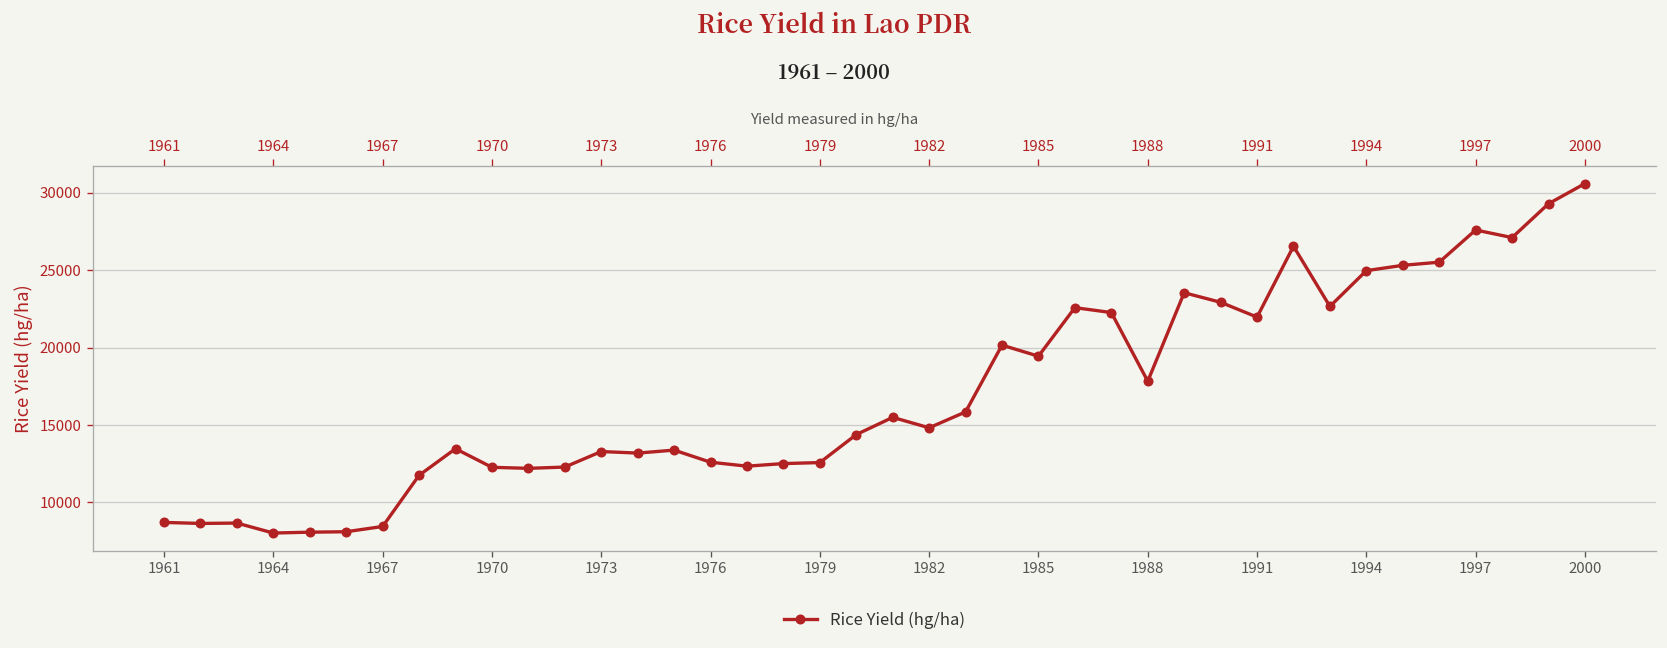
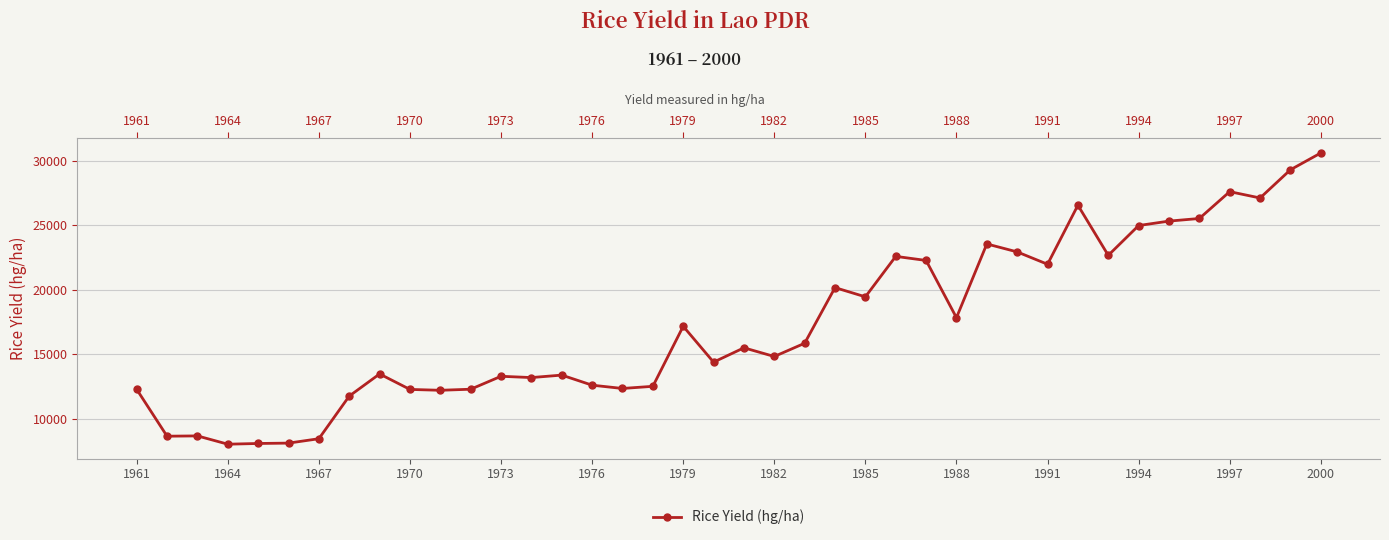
  {
-   "1961": 8700,
+   "1961": 12300,
    "1964": 8000,
    "1967": 8400,
    "1970": 12300,
    "1973": 13300,
    "1976": 12600,
-   "1979": 12600,
+   "1979": 17200,
    "1982": 14800,
    "1985": 19500,
    "1988": 17800,
    "1991": 22000,
    "1994": 25000,
    "1997": 27600,
    "2000": 30600
  }
